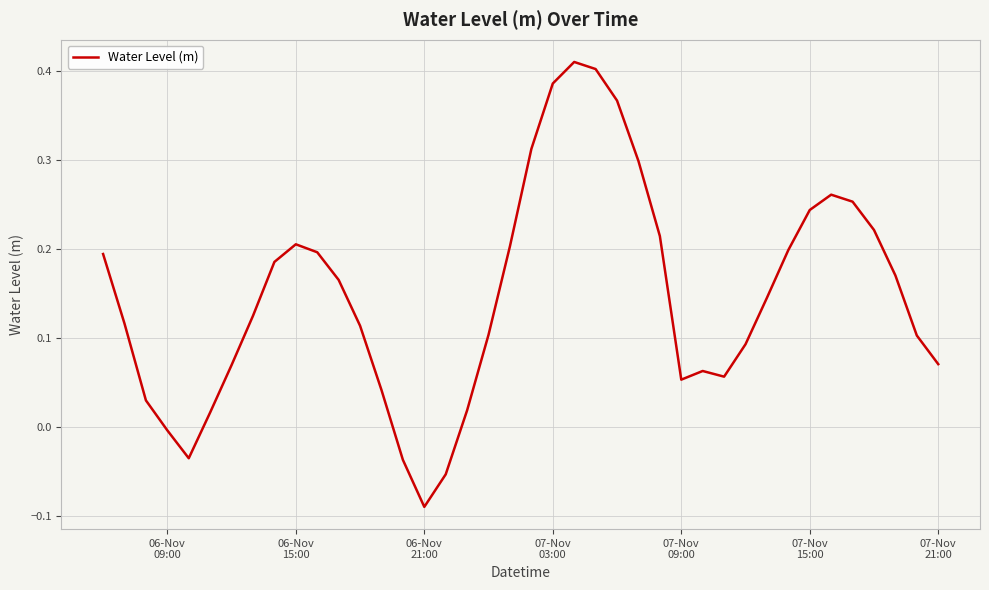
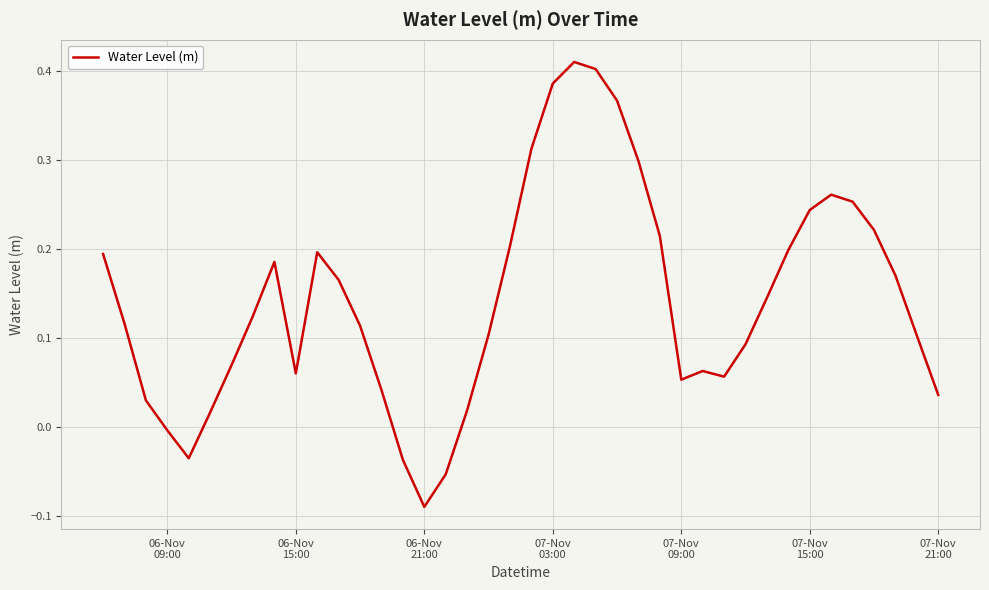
  {
    "06-Nov 09:00": 0.00,
-   "06-Nov 15:00": 0.21,
+   "06-Nov 15:00": 0.06,
    "06-Nov 21:00": -0.09,
    "07-Nov 03:00": 0.39,
    "07-Nov 09:00": 0.05,
    "07-Nov 15:00": 0.24,
-   "07-Nov 21:00": 0.07
+   "07-Nov 21:00": 0.04
  }
